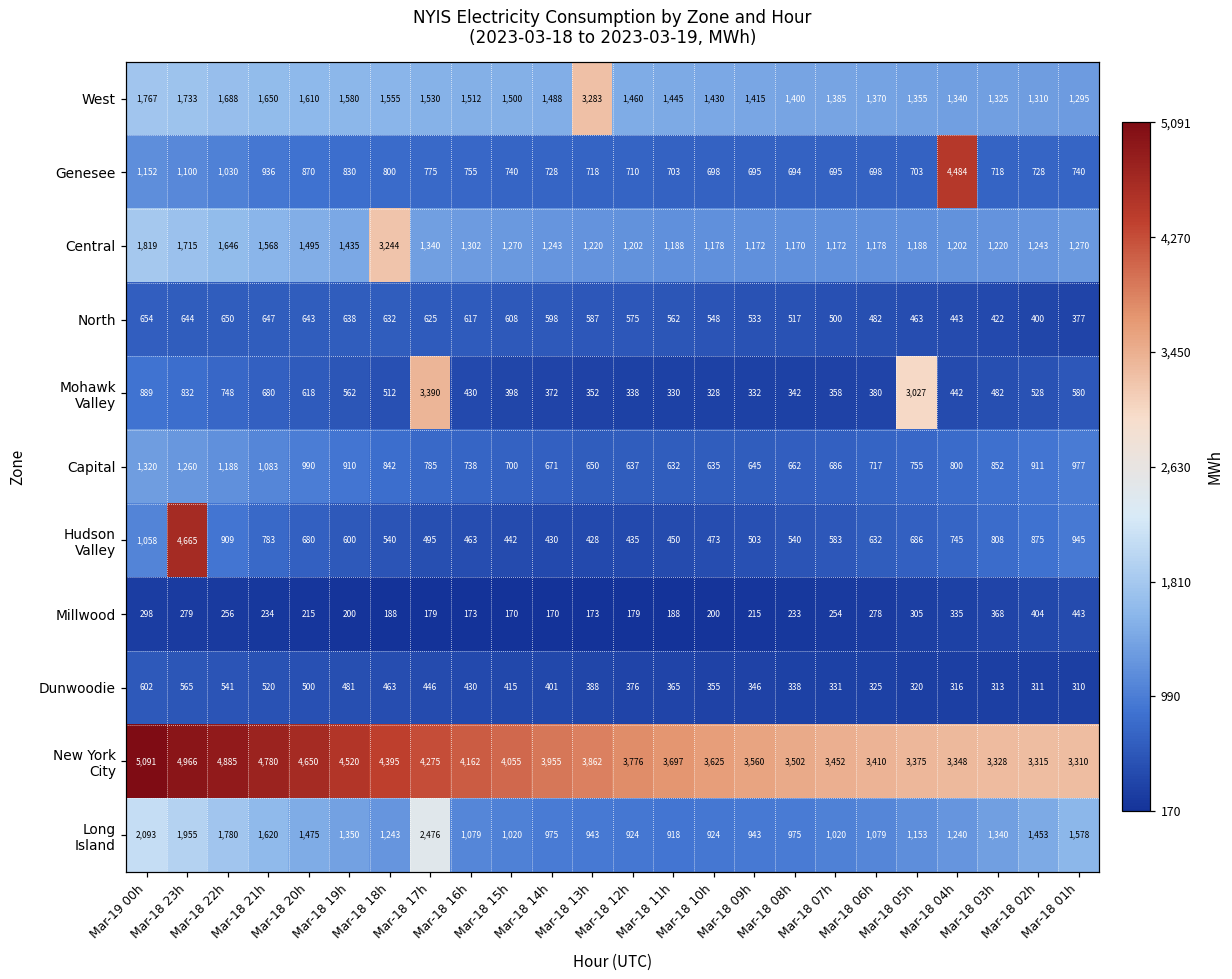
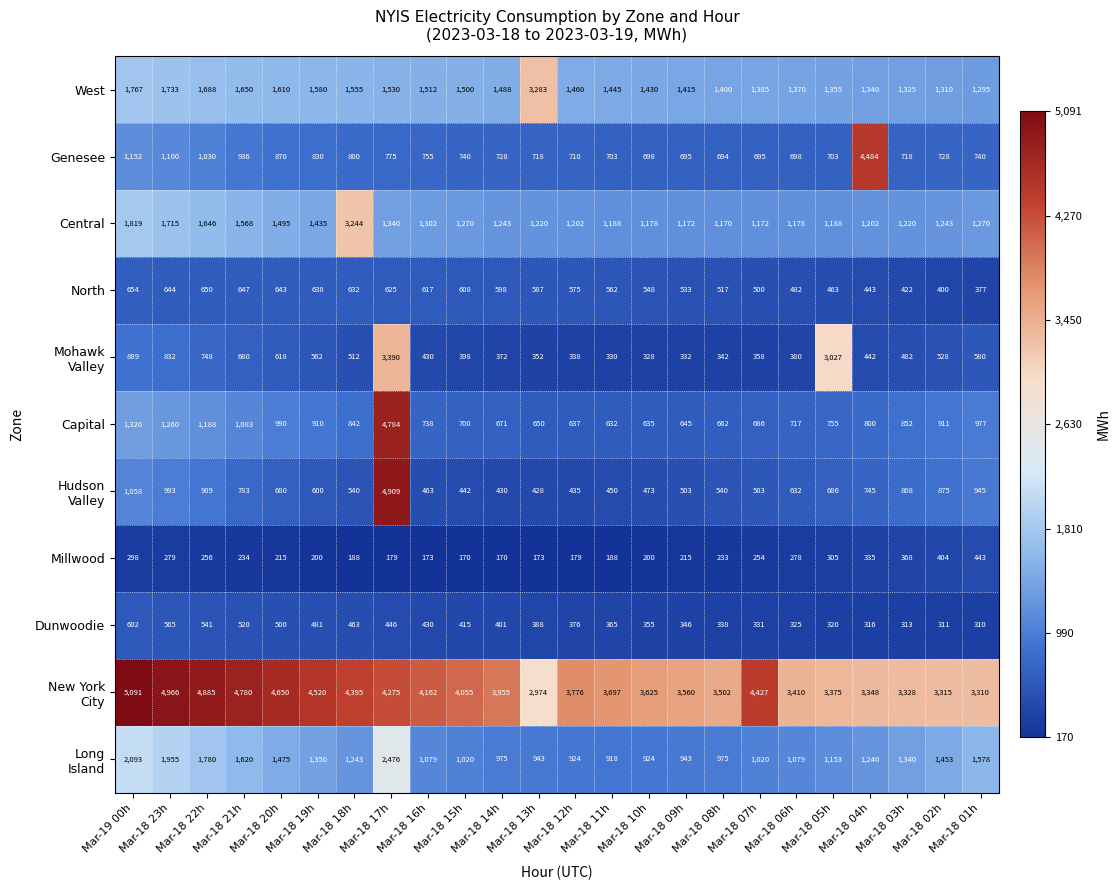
  {
    "Capital": {
      "Mar-19 00h": "1,320",
      "Mar-18 23h": "1,260",
      "Mar-18 22h": "1,188",
      "Mar-18 21h": "1,083",
      "Mar-18 20h": "990",
      "Mar-18 19h": "910",
      "Mar-18 18h": "842",
-     "Mar-18 17h": "785",
+     "Mar-18 17h": "4,784",
      "Mar-18 16h": "738",
      "Mar-18 15h": "700",
      "Mar-18 14h": "671",
      "Mar-18 13h": "650",
      "Mar-18 12h": "637",
      "Mar-18 11h": "632",
      "Mar-18 10h": "635",
      "Mar-18 09h": "645",
      "Mar-18 08h": "662",
      "Mar-18 07h": "686",
      "Mar-18 06h": "717",
      "Mar-18 05h": "755",
      "Mar-18 04h": "800",
      "Mar-18 03h": "852",
      "Mar-18 02h": "911",
      "Mar-18 01h": "977"
    },
    "Hudson Valley": {
      "Mar-19 00h": "1,058",
-     "Mar-18 23h": "4,665",
+     "Mar-18 23h": "993",
      "Mar-18 22h": "909",
      "Mar-18 21h": "783",
      "Mar-18 20h": "680",
      "Mar-18 19h": "600",
      "Mar-18 18h": "540",
-     "Mar-18 17h": "495",
+     "Mar-18 17h": "4,909",
      "Mar-18 16h": "463",
      "Mar-18 15h": "442",
      "Mar-18 14h": "430",
      "Mar-18 13h": "428",
      "Mar-18 12h": "435",
      "Mar-18 11h": "450",
      "Mar-18 10h": "473",
      "Mar-18 09h": "503",
      "Mar-18 08h": "540",
      "Mar-18 07h": "583",
      "Mar-18 06h": "632",
      "Mar-18 05h": "686",
      "Mar-18 04h": "745",
      "Mar-18 03h": "808",
      "Mar-18 02h": "875",
      "Mar-18 01h": "945"
    },
    "New York City": {
      "Mar-19 00h": "5,091",
      "Mar-18 23h": "4,966",
      "Mar-18 22h": "4,885",
      "Mar-18 21h": "4,780",
      "Mar-18 20h": "4,650",
      "Mar-18 19h": "4,520",
      "Mar-18 18h": "4,395",
      "Mar-18 17h": "4,275",
      "Mar-18 16h": "4,162",
      "Mar-18 15h": "4,055",
      "Mar-18 14h": "3,955",
-     "Mar-18 13h": "3,862",
+     "Mar-18 13h": "2,974",
      "Mar-18 12h": "3,776",
      "Mar-18 11h": "3,697",
      "Mar-18 10h": "3,625",
      "Mar-18 09h": "3,560",
      "Mar-18 08h": "3,502",
-     "Mar-18 07h": "3,452",
+     "Mar-18 07h": "4,427",
      "Mar-18 06h": "3,410",
      "Mar-18 05h": "3,375",
      "Mar-18 04h": "3,348",
      "Mar-18 03h": "3,328",
      "Mar-18 02h": "3,315",
      "Mar-18 01h": "3,310"
    }
  }
